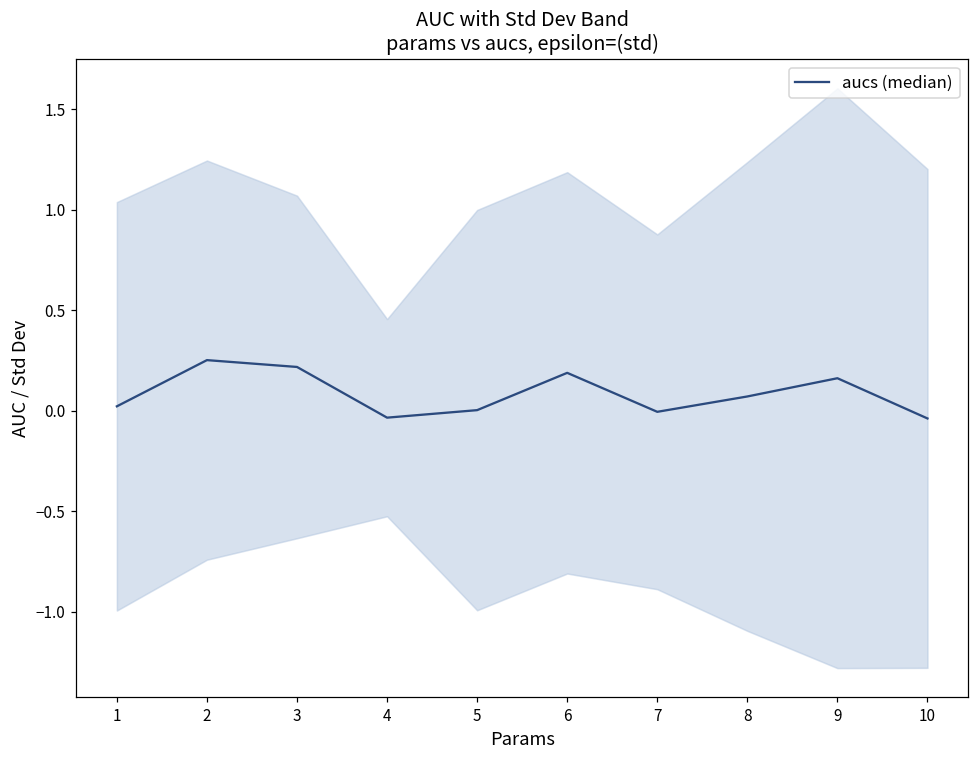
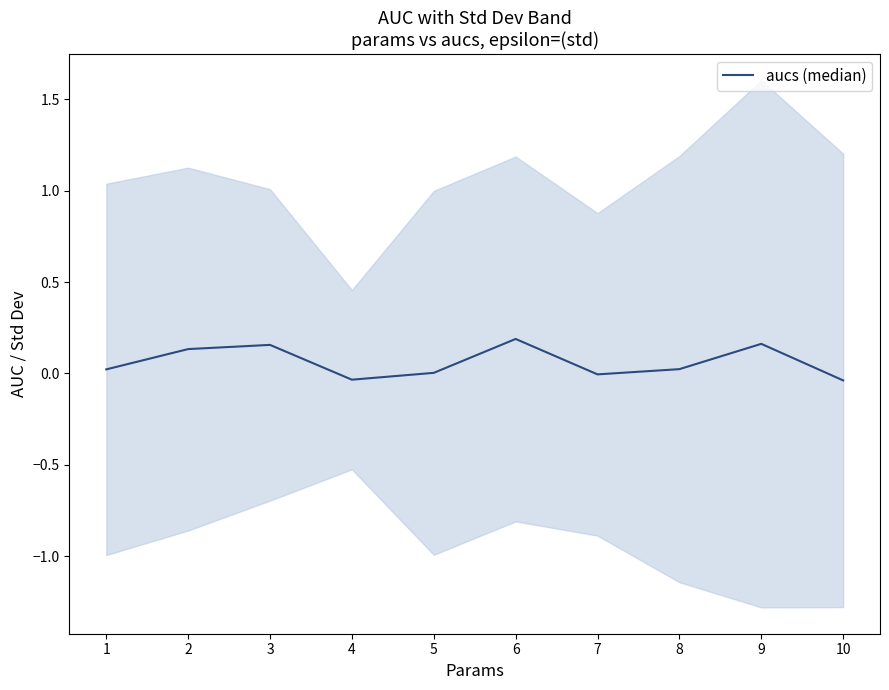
  {
    "aucs (median)": {
      "1": 0.02,
-     "2": 0.25,
-     "3": 0.22,
+     "2": 0.13,
+     "3": 0.16,
      "4": -0.03,
      "5": 0.00,
      "6": 0.19,
      "7": -0.01,
-     "8": 0.07,
+     "8": 0.02,
      "9": 0.16,
      "10": -0.04
    }
  }
